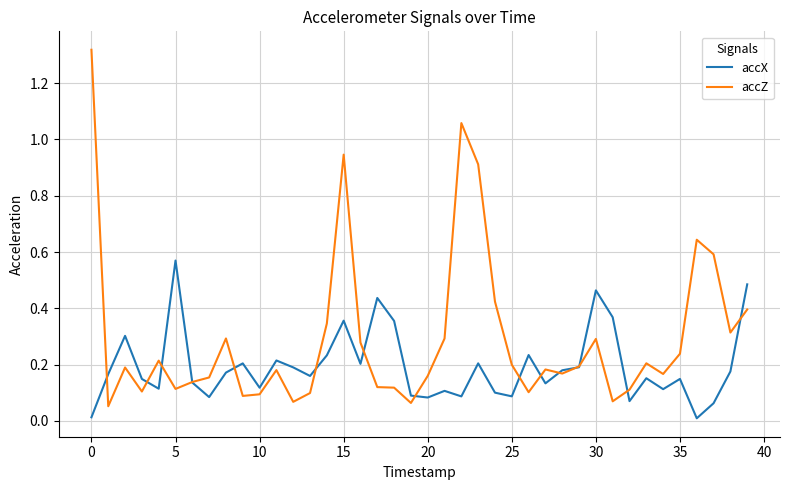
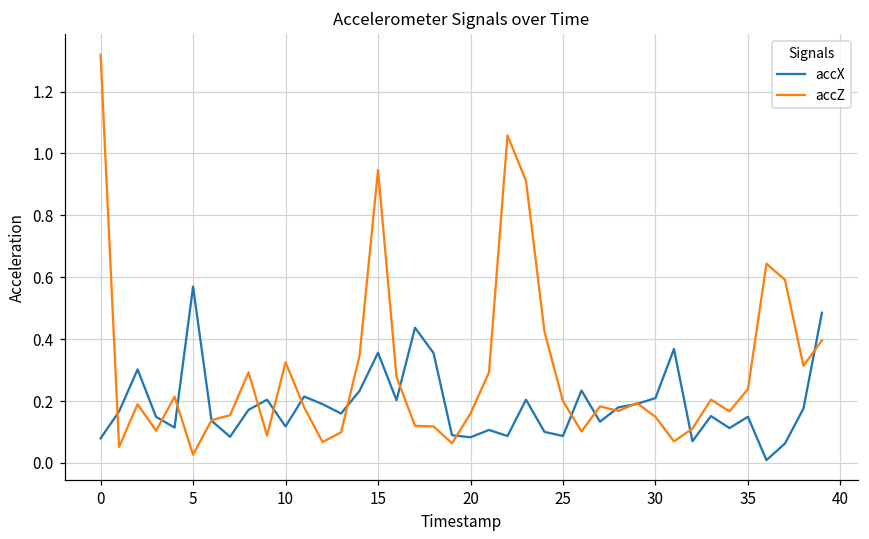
  {
    "accX": {
-     "0": 0.01,
+     "0": 0.08,
      "5": 0.57,
      "10": 0.12,
      "15": 0.36,
      "20": 0.08,
      "25": 0.09,
-     "30": 0.46,
+     "30": 0.21,
      "35": 0.15
    },
    "accZ": {
      "0": 1.32,
-     "5": 0.11,
-     "10": 0.09,
+     "5": 0.03,
+     "10": 0.33,
      "15": 0.95,
      "20": 0.16,
      "25": 0.20,
-     "30": 0.29,
+     "30": 0.15,
      "35": 0.24
    }
  }
